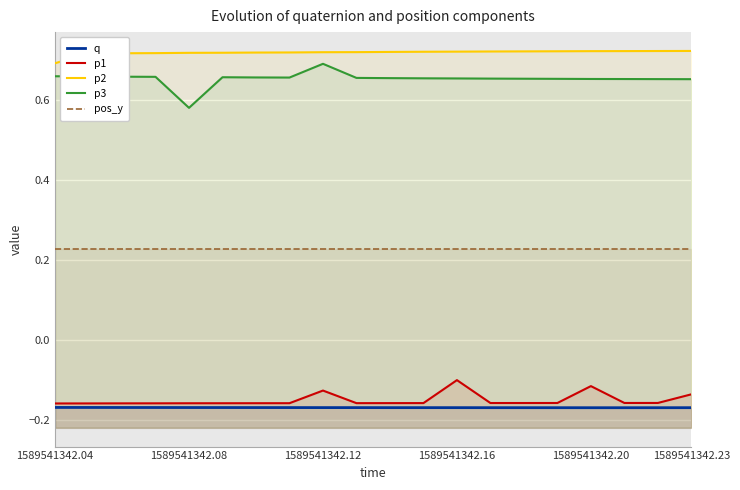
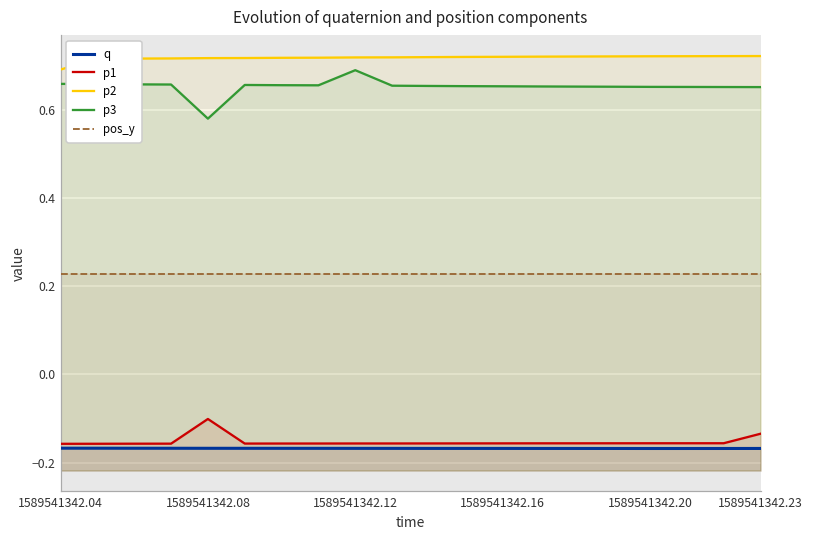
  {
    "q": {
      "1589541342.04": -0.17,
      "1589541342.08": -0.17,
      "1589541342.12": -0.17,
      "1589541342.16": -0.17,
      "1589541342.20": -0.17,
      "1589541342.23": -0.17
    },
    "p1": {
      "1589541342.04": -0.16,
-     "1589541342.08": -0.16,
-     "1589541342.12": -0.13,
-     "1589541342.16": -0.10,
-     "1589541342.20": -0.11,
+     "1589541342.08": -0.10,
+     "1589541342.12": -0.16,
+     "1589541342.16": -0.16,
+     "1589541342.20": -0.16,
      "1589541342.23": -0.13
    },
    "p2": {
      "1589541342.04": 0.69,
      "1589541342.08": 0.72,
      "1589541342.12": 0.72,
      "1589541342.16": 0.72,
      "1589541342.20": 0.72,
      "1589541342.23": 0.72
    },
    "p3": {
      "1589541342.04": 0.66,
      "1589541342.08": 0.58,
      "1589541342.12": 0.69,
      "1589541342.16": 0.65,
      "1589541342.20": 0.65,
      "1589541342.23": 0.65
    },
    "pos_y": {
      "1589541342.04": 0.23,
      "1589541342.08": 0.23,
      "1589541342.12": 0.23,
      "1589541342.16": 0.23,
      "1589541342.20": 0.23,
      "1589541342.23": 0.23
    }
  }
